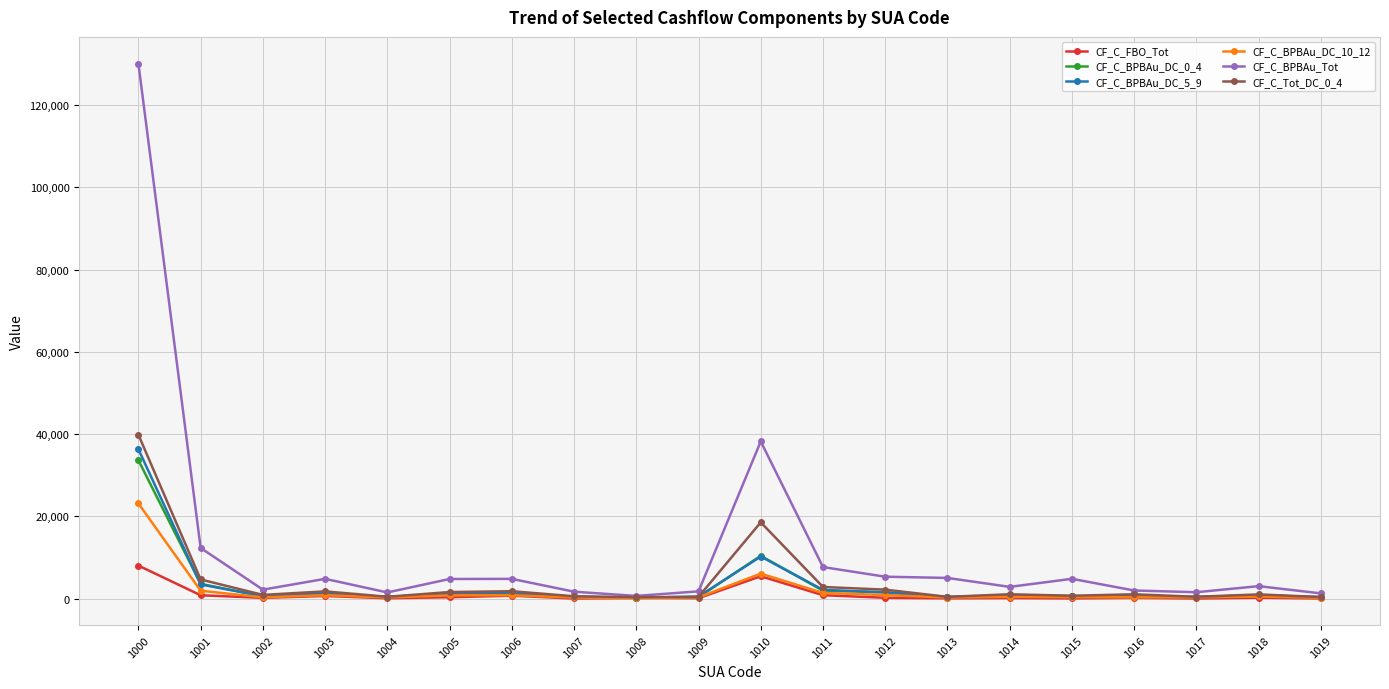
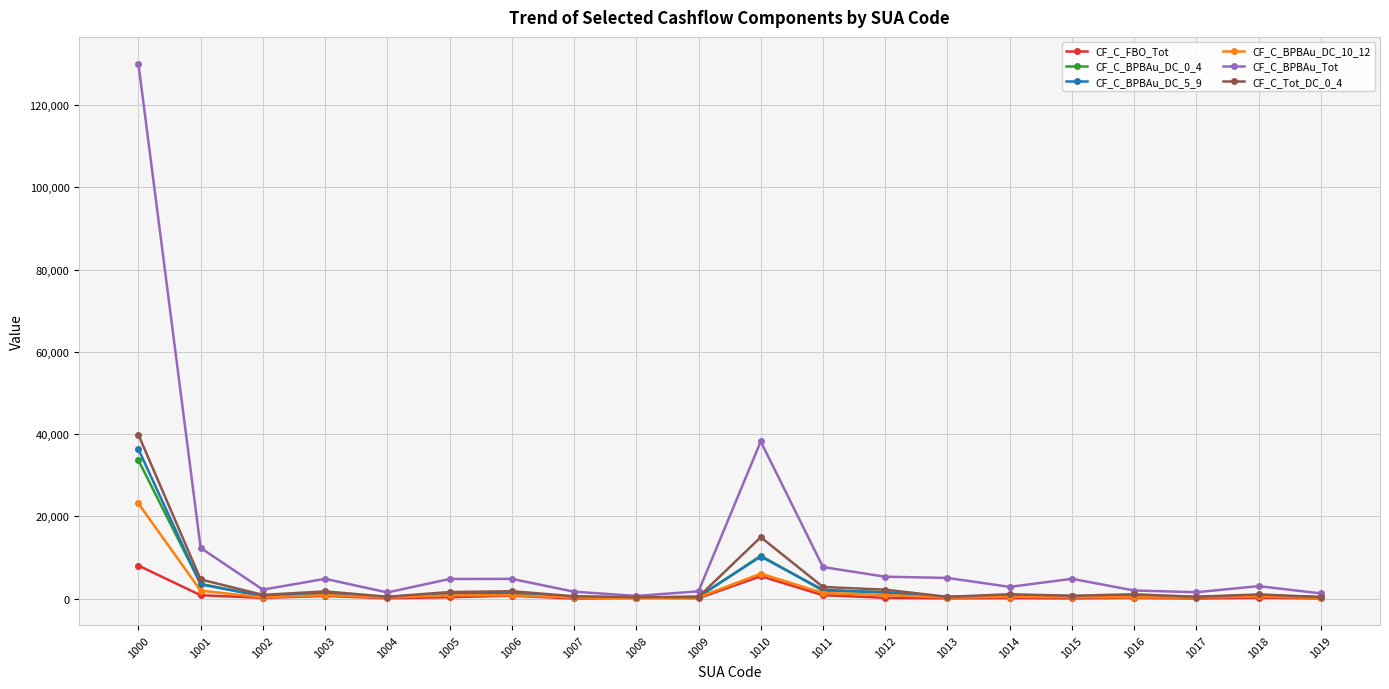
  {
    "CF_C_FBO_Tot": {
      "1000": "8,000",
      "1001": "1,000",
      "1010": "5,000",
      "1012": "0"
    },
    "CF_C_BPBAu_DC_0_4": {
      "1000": "34,000"
    },
    "CF_C_BPBAu_DC_5_9": {
      "1000": "36,000"
    },
    "CF_C_BPBAu_DC_10_12": {
      "1000": "23,000",
      "1001": "2,000",
      "1010": "6,000"
    },
    "CF_C_BPBAu_Tot": {
      "1000": "130,000",
      "1001": "12,000",
      "1002": "2,000",
      "1003": "5,000",
      "1004": "2,000",
      "1005": "5,000",
      "1006": "5,000",
      "1007": "2,000",
      "1009": "2,000",
      "1010": "38,000",
      "1011": "8,000",
      "1012": "5,000",
      "1013": "5,000",
      "1014": "3,000",
      "1015": "5,000",
      "1016": "2,000",
      "1017": "2,000",
      "1018": "3,000",
      "1019": "1,000"
    },
    "CF_C_Tot_DC_0_4": {
      "1000": "40,000",
      "1001": "5,000",
-     "1010": "19,000",
+     "1010": "15,000",
      "1011": "3,000"
    }
  }
